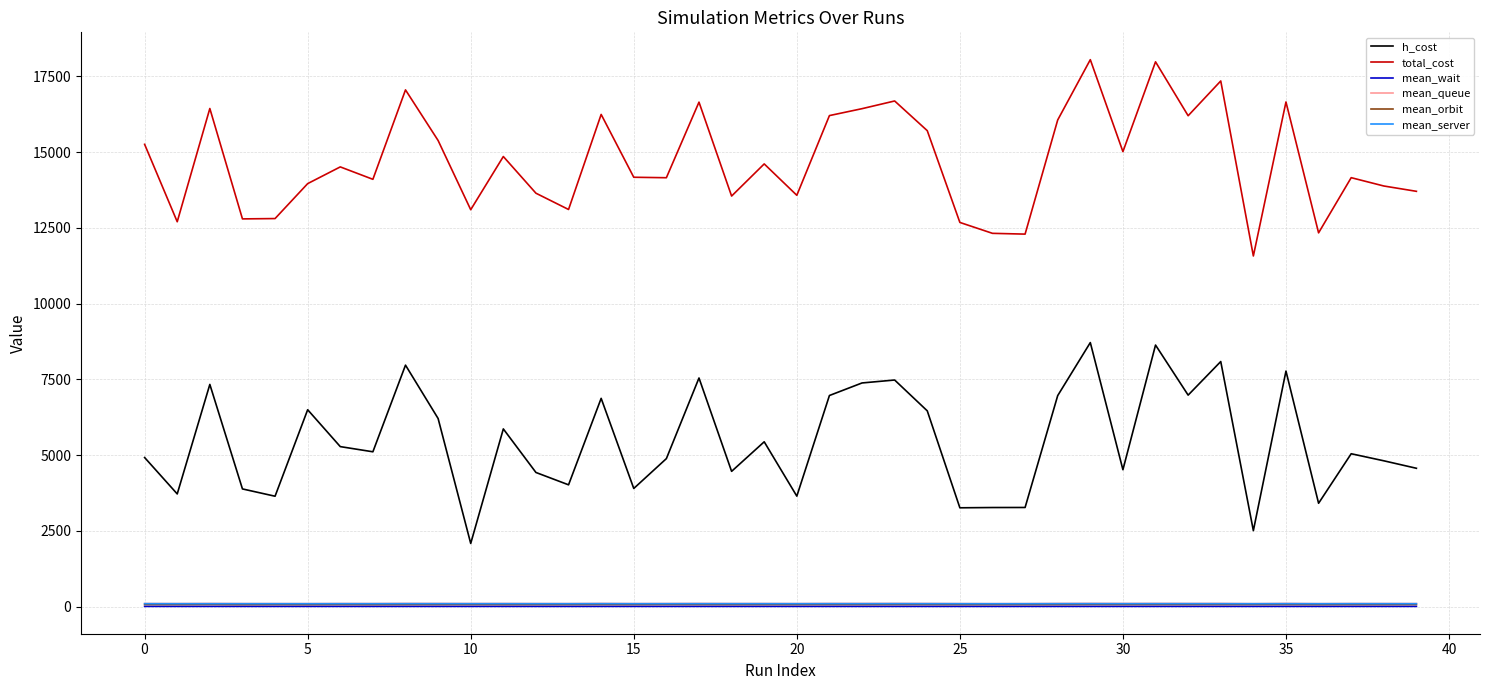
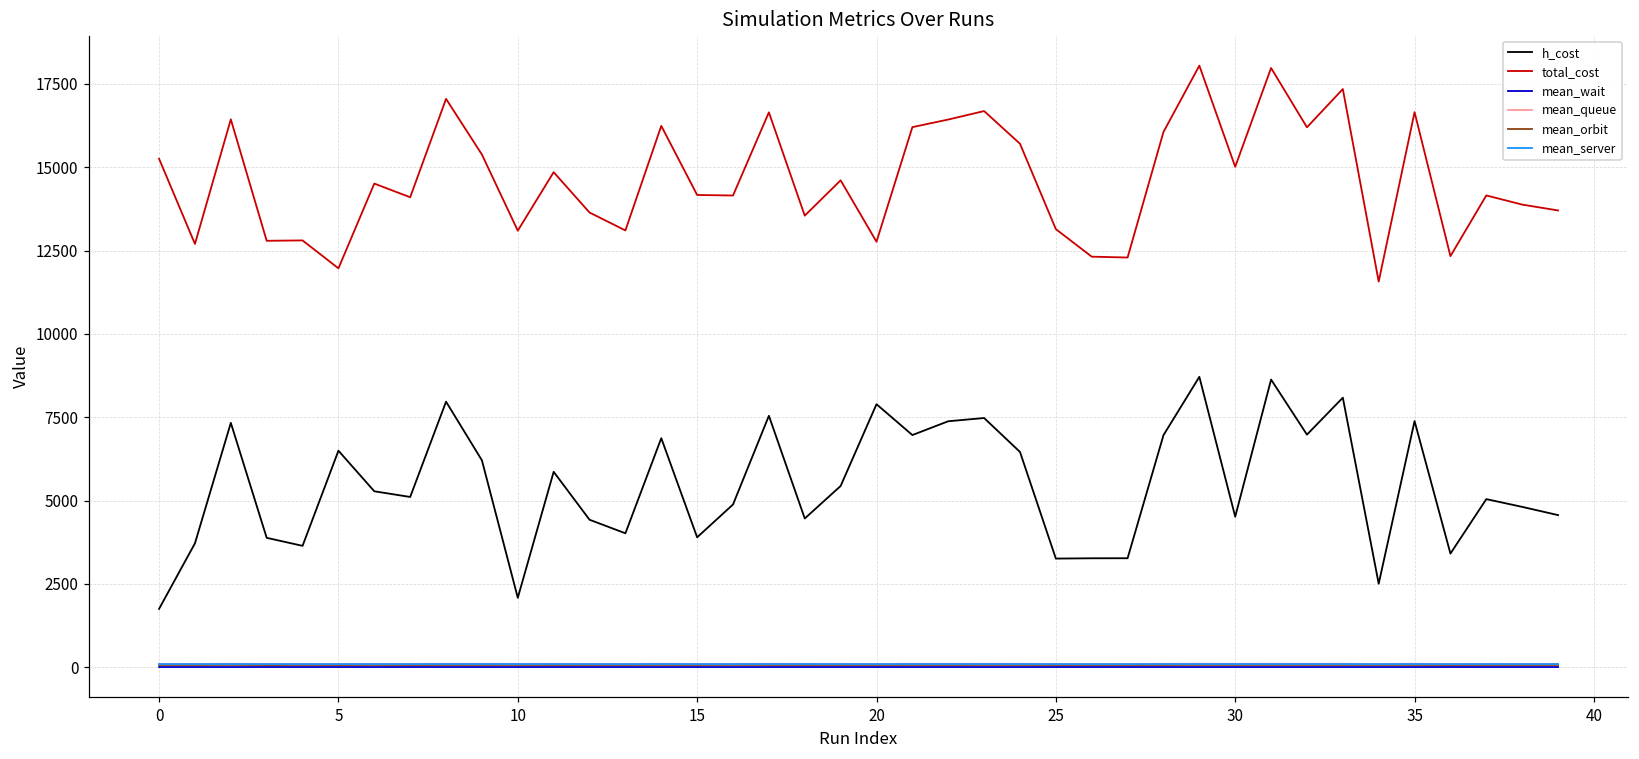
  {
    "h_cost": {
-     "0": 4900,
+     "0": 1700,
      "5": 6500,
      "10": 2100,
      "15": 3900,
-     "20": 3600,
+     "20": 7900,
      "25": 3300,
      "30": 4500,
-     "35": 7800
+     "35": 7400
    },
    "total_cost": {
      "0": 15300,
-     "5": 14000,
+     "5": 12000,
      "10": 13100,
      "15": 14200,
-     "20": 13600,
-     "25": 12700,
+     "20": 12800,
+     "25": 13100,
      "30": 15000,
      "35": 16700
    }
  }
